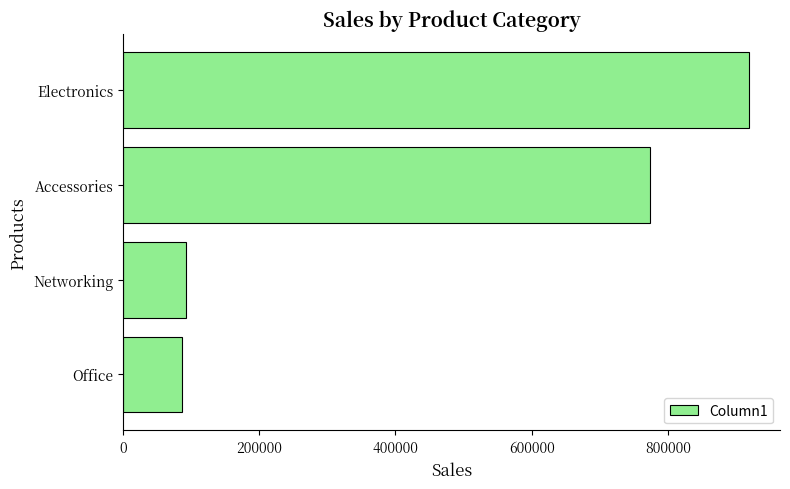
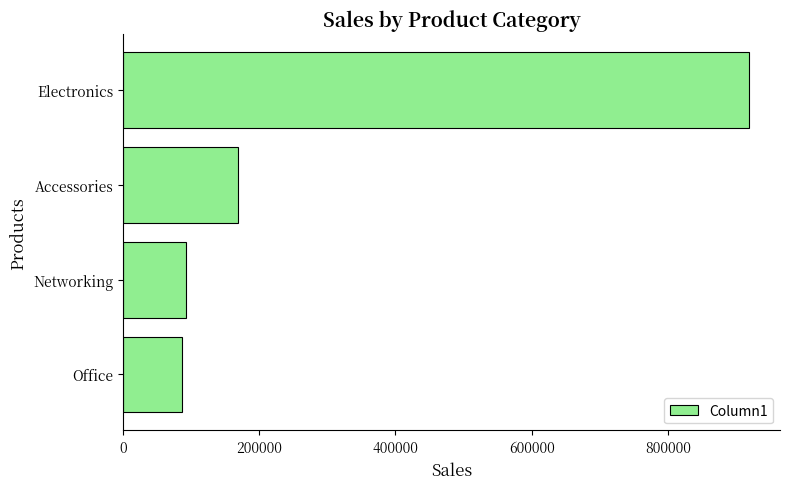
  {
    "Electronics": 920000,
-   "Accessories": 770000,
+   "Accessories": 170000,
    "Networking": 90000,
    "Office": 90000
  }
